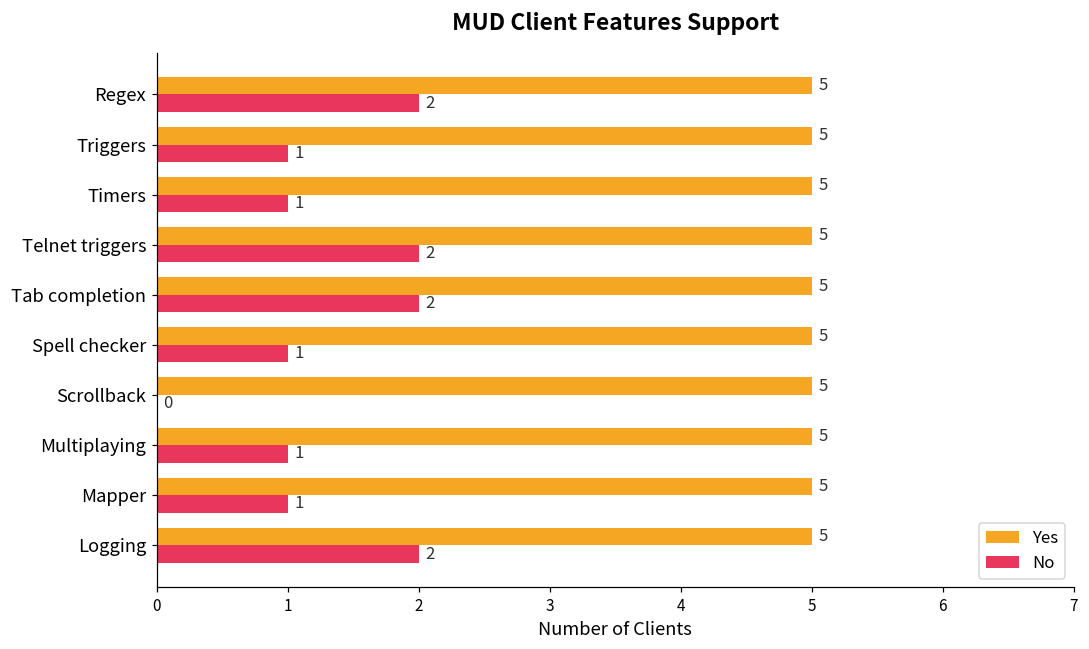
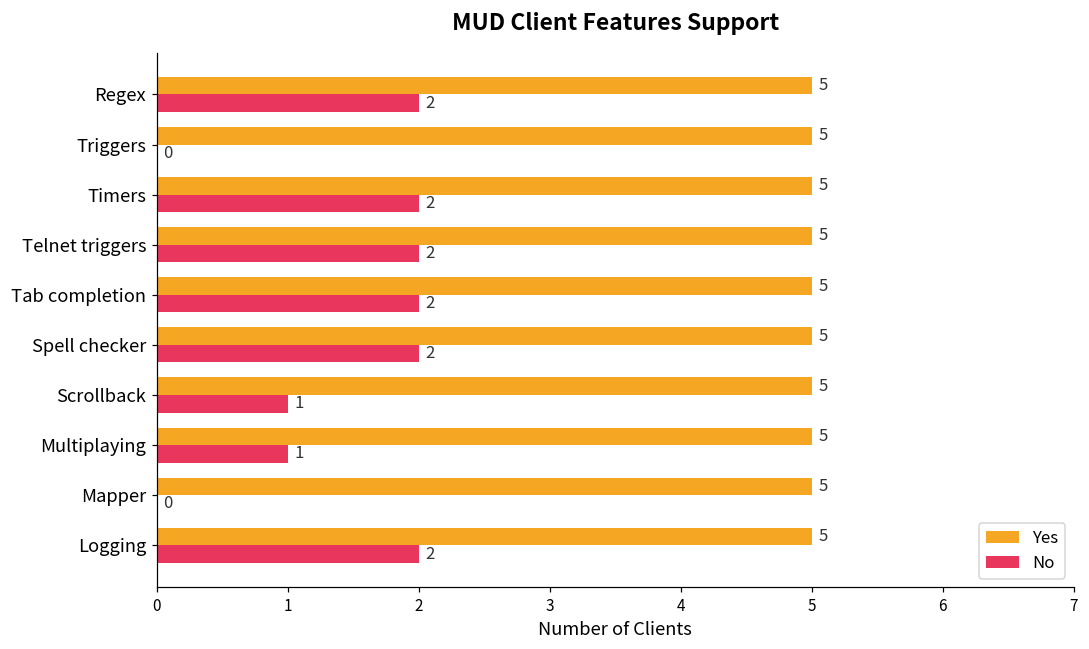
  {
    "Yes": {
      "Regex": 5,
      "Triggers": 5,
      "Timers": 5,
      "Telnet triggers": 5,
      "Tab completion": 5,
      "Spell checker": 5,
      "Scrollback": 5,
      "Multiplaying": 5,
      "Mapper": 5,
      "Logging": 5
    },
    "No": {
      "Regex": 2,
-     "Triggers": 1,
-     "Timers": 1,
+     "Triggers": 0,
+     "Timers": 2,
      "Telnet triggers": 2,
      "Tab completion": 2,
-     "Spell checker": 1,
-     "Scrollback": 0,
+     "Spell checker": 2,
+     "Scrollback": 1,
      "Multiplaying": 1,
-     "Mapper": 1,
+     "Mapper": 0,
      "Logging": 2
    }
  }
